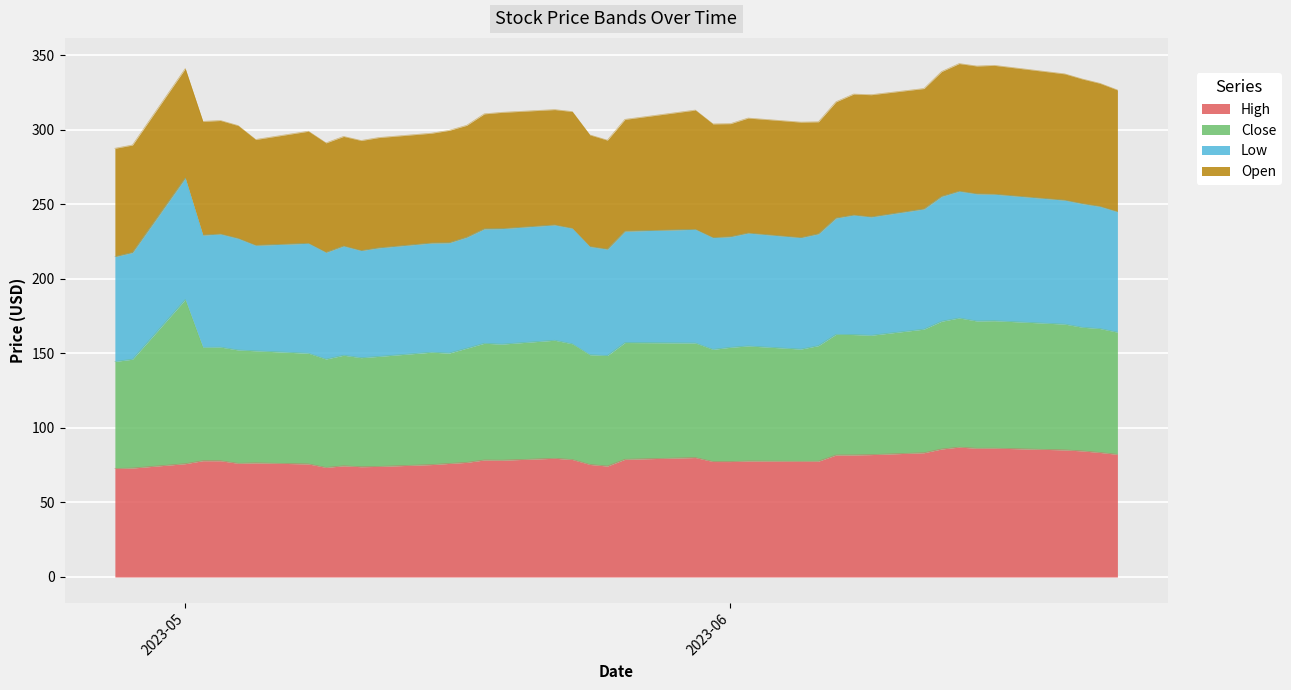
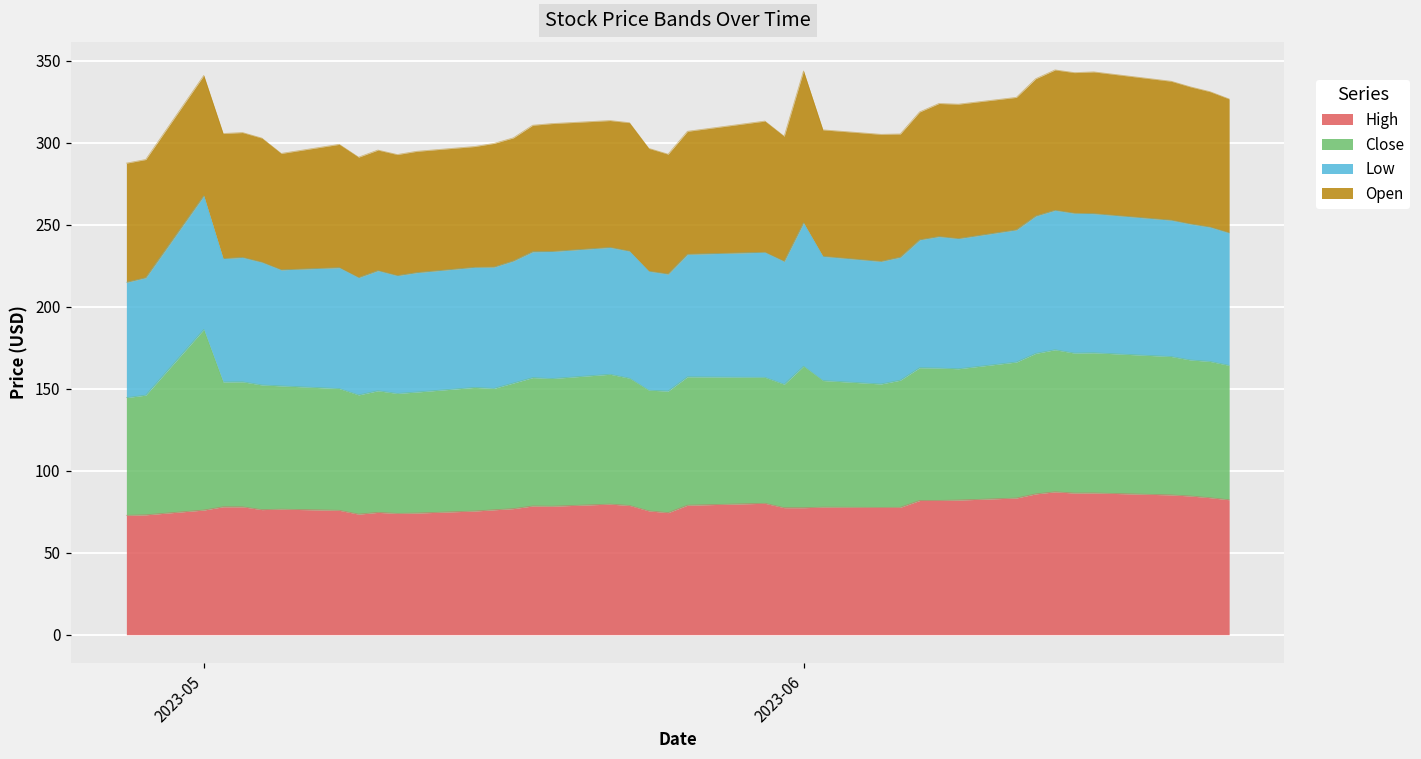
  {
    "High": {
      "2023-05": 76,
      "2023-06": 77
    },
    "Close": {
      "2023-05": 110,
-     "2023-06": 77
+     "2023-06": 86
    },
    "Low": {
      "2023-05": 81,
-     "2023-06": 74
+     "2023-06": 87
    },
    "Open": {
      "2023-05": 73,
-     "2023-06": 76
+     "2023-06": 93
    }
  }
